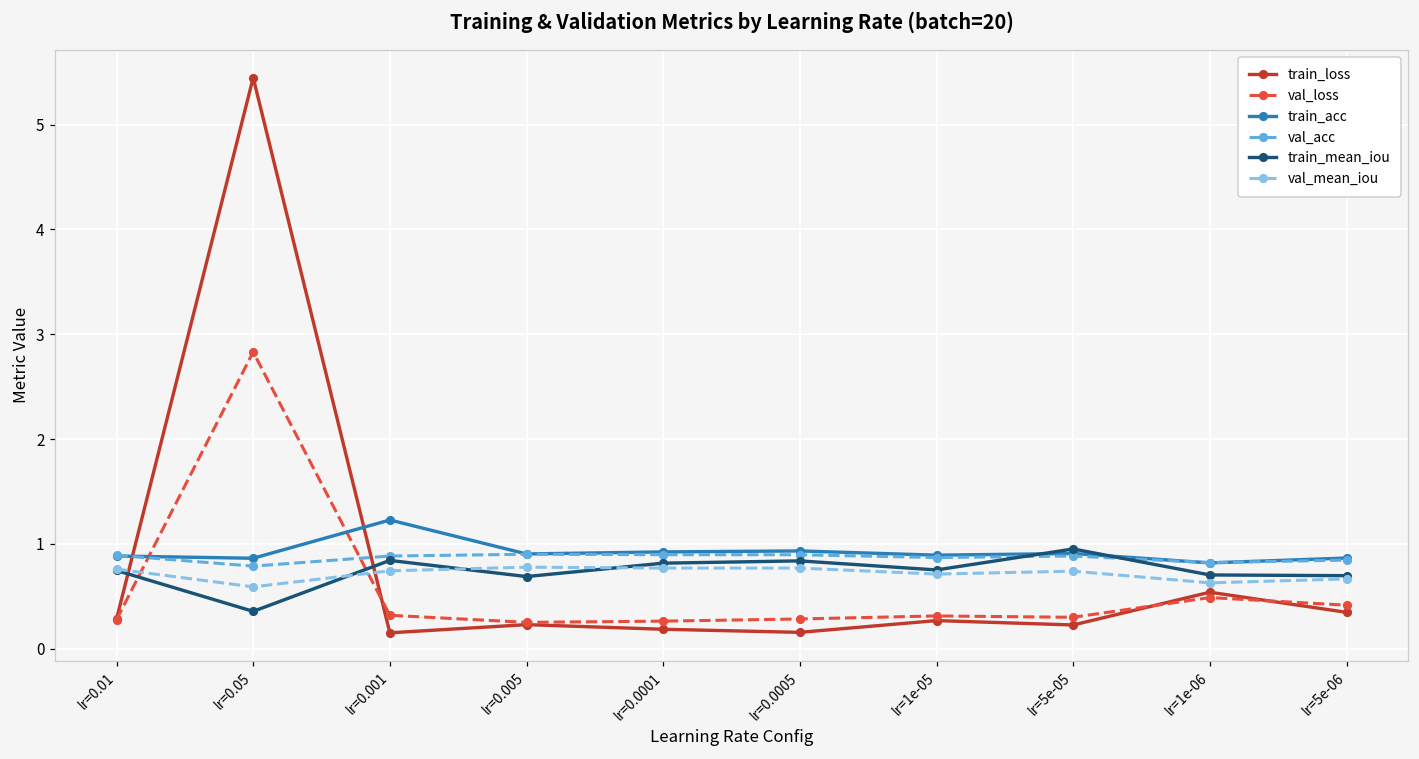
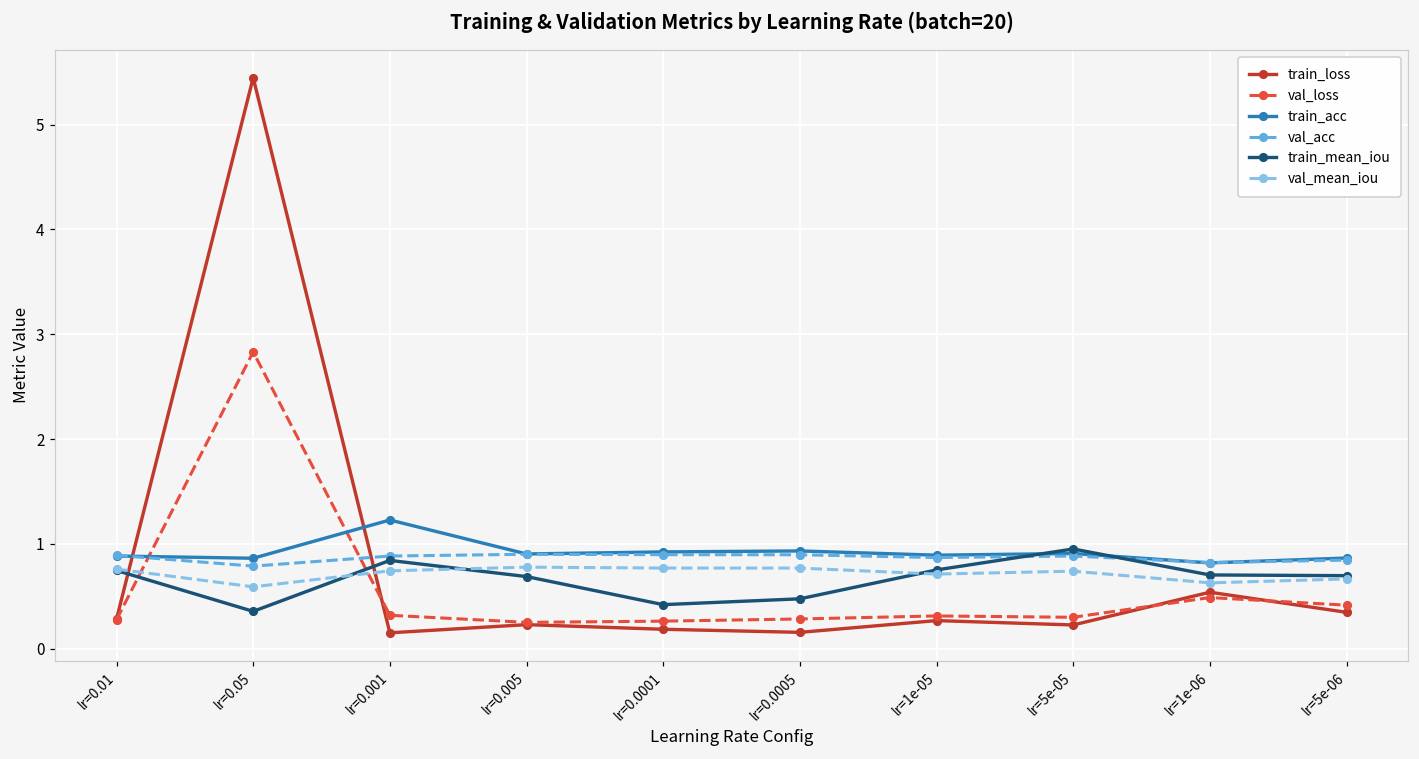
  {
    "train_acc": {
      "lr=0.05": 0.9,
      "lr=0.001": 1.2,
      "lr=0.0001": 0.9,
      "lr=0.0005": 0.9
    },
    "train_mean_iou": {
      "lr=0.05": 0.4,
      "lr=0.001": 0.8,
      "lr=0.005": 0.7,
-     "lr=0.0001": 0.8,
-     "lr=0.0005": 0.8,
+     "lr=0.0001": 0.4,
+     "lr=0.0005": 0.5,
      "lr=1e-05": 0.8,
      "lr=5e-05": 1.0,
      "lr=1e-06": 0.7,
      "lr=5e-06": 0.7
    }
  }
